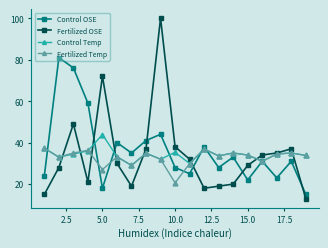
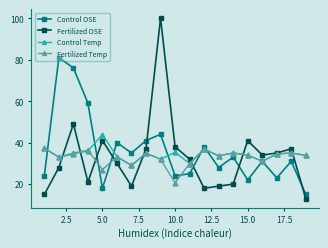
  {
    "Control OSE": {
      "5.0": 18,
-     "10.0": 28,
+     "10.0": 24,
      "15.0": 22
    },
    "Fertilized OSE": {
-     "5.0": 72,
+     "5.0": 41,
      "10.0": 38,
-     "15.0": 29
+     "15.0": 41
    },
    "Control Temp": {
      "5.0": 44,
      "10.0": 35
    },
    "Fertilized Temp": {
      "5.0": 27,
      "10.0": 21
    }
  }
